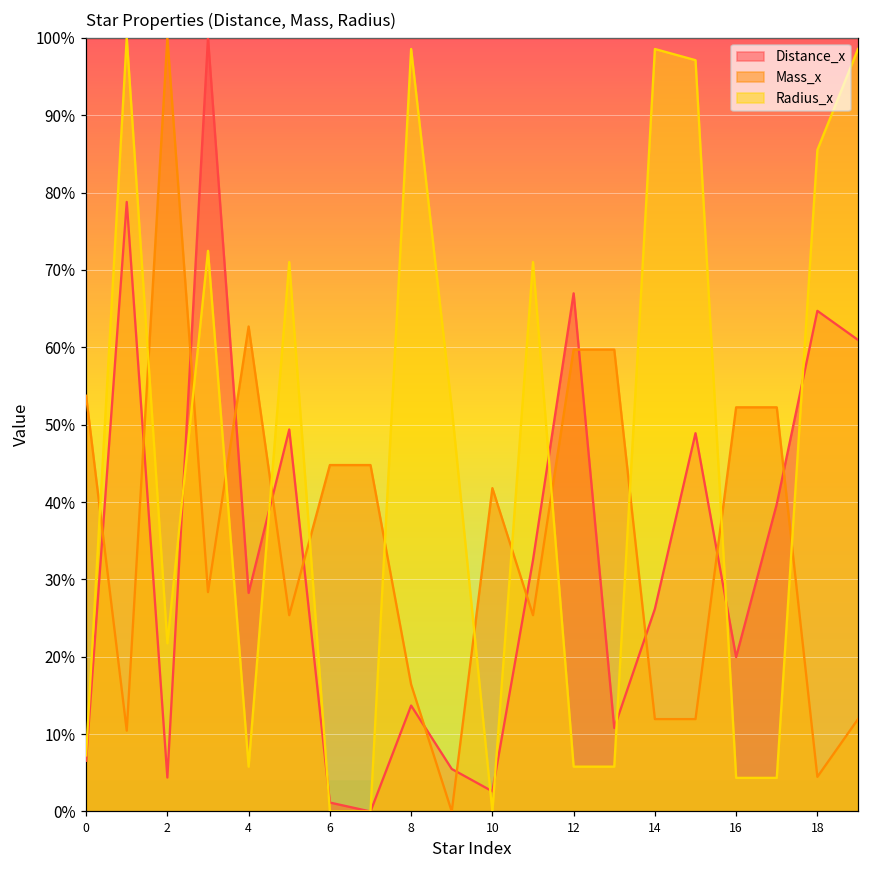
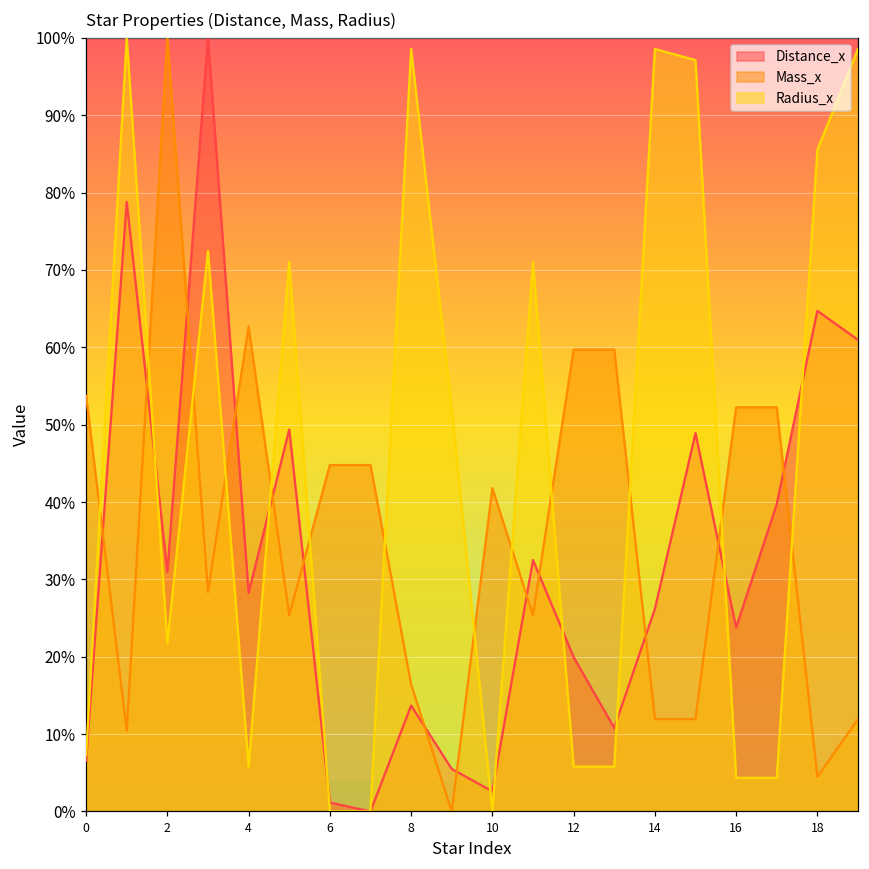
  {
    "Distance_x": {
      "0": "7%",
-     "2": "4%",
+     "2": "31%",
      "4": "28%",
      "8": "14%",
-     "12": "67%",
+     "12": "20%",
      "14": "26%",
-     "16": "20%",
+     "16": "24%",
      "18": "65%"
    }
  }
